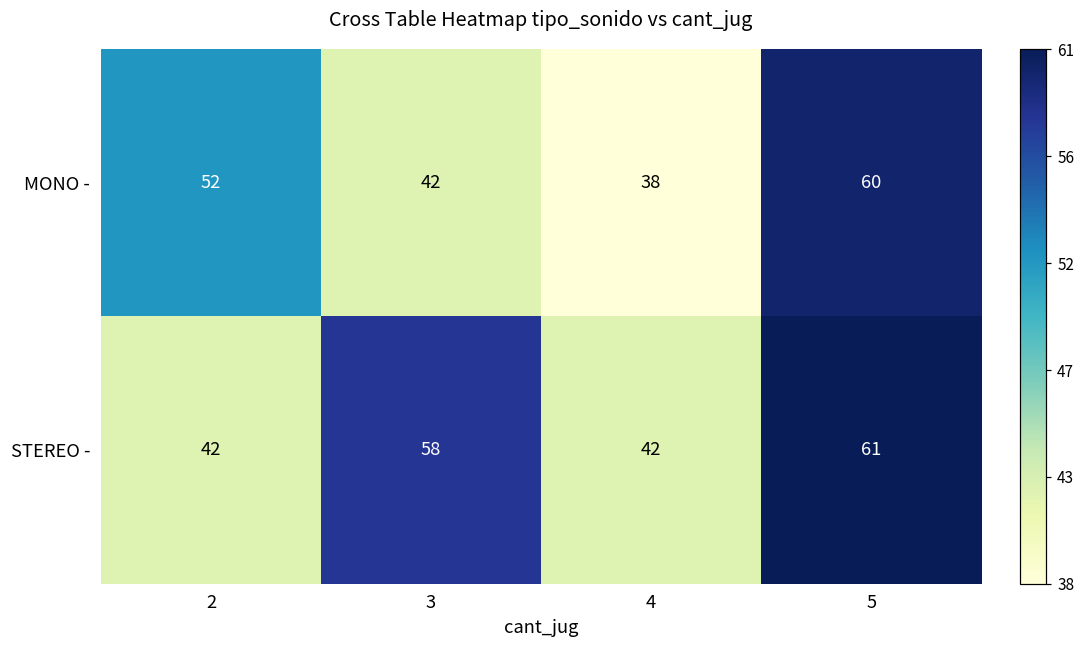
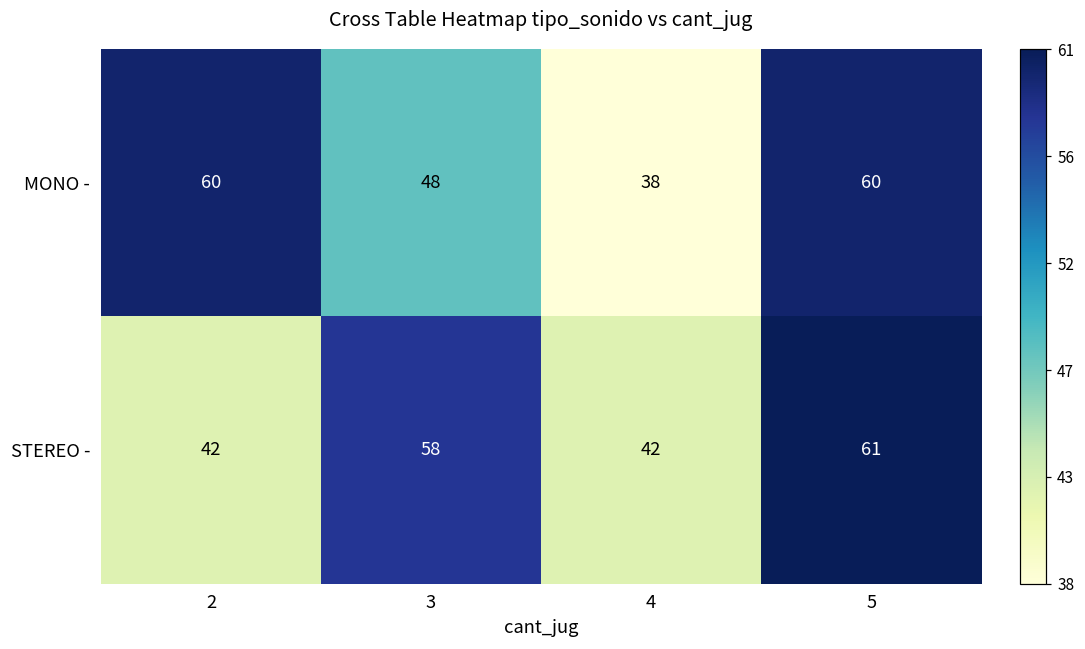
  {
    "MONO -": {
-     "2": 52,
-     "3": 42,
+     "2": 60,
+     "3": 48,
      "4": 38,
      "5": 60
    },
    "STEREO -": {
      "2": 42,
      "3": 58,
      "4": 42,
      "5": 61
    }
  }
